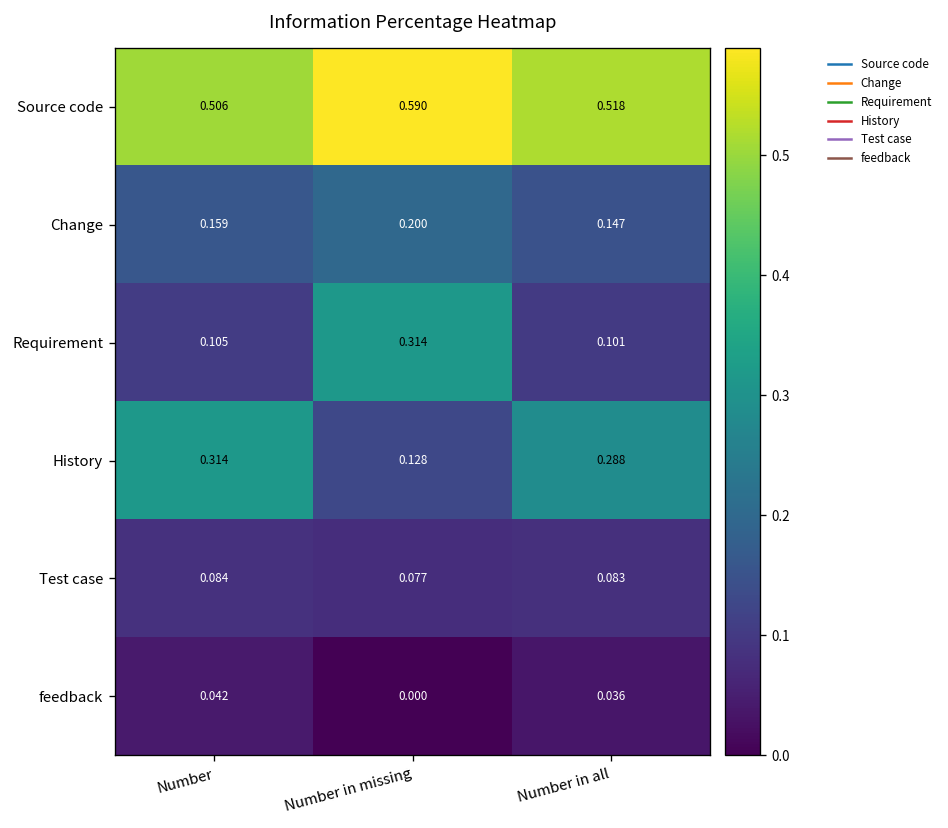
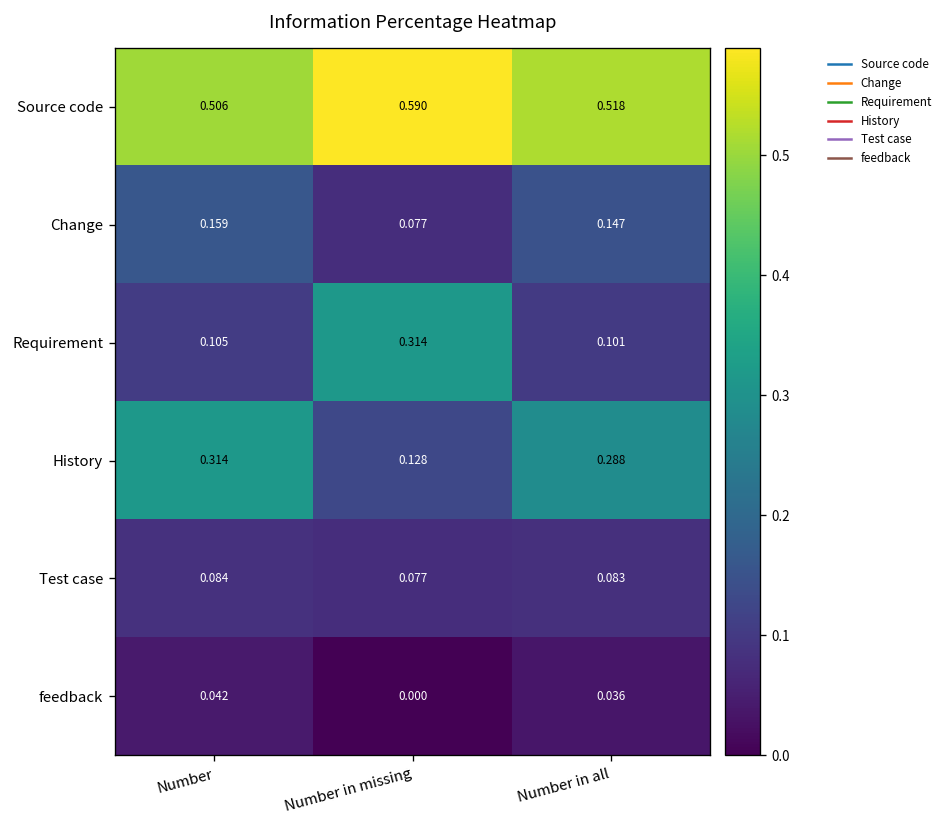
  {
    "Source code": {
      "Number": 0.506,
      "Number in missing": 0.590,
      "Number in all": 0.518
    },
    "Change": {
      "Number": 0.159,
-     "Number in missing": 0.200,
+     "Number in missing": 0.077,
      "Number in all": 0.147
    },
    "Requirement": {
      "Number": 0.105,
      "Number in missing": 0.314,
      "Number in all": 0.101
    },
    "History": {
      "Number": 0.314,
      "Number in missing": 0.128,
      "Number in all": 0.288
    },
    "Test case": {
      "Number": 0.084,
      "Number in missing": 0.077,
      "Number in all": 0.083
    },
    "feedback": {
      "Number": 0.042,
      "Number in missing": 0.000,
      "Number in all": 0.036
    }
  }
